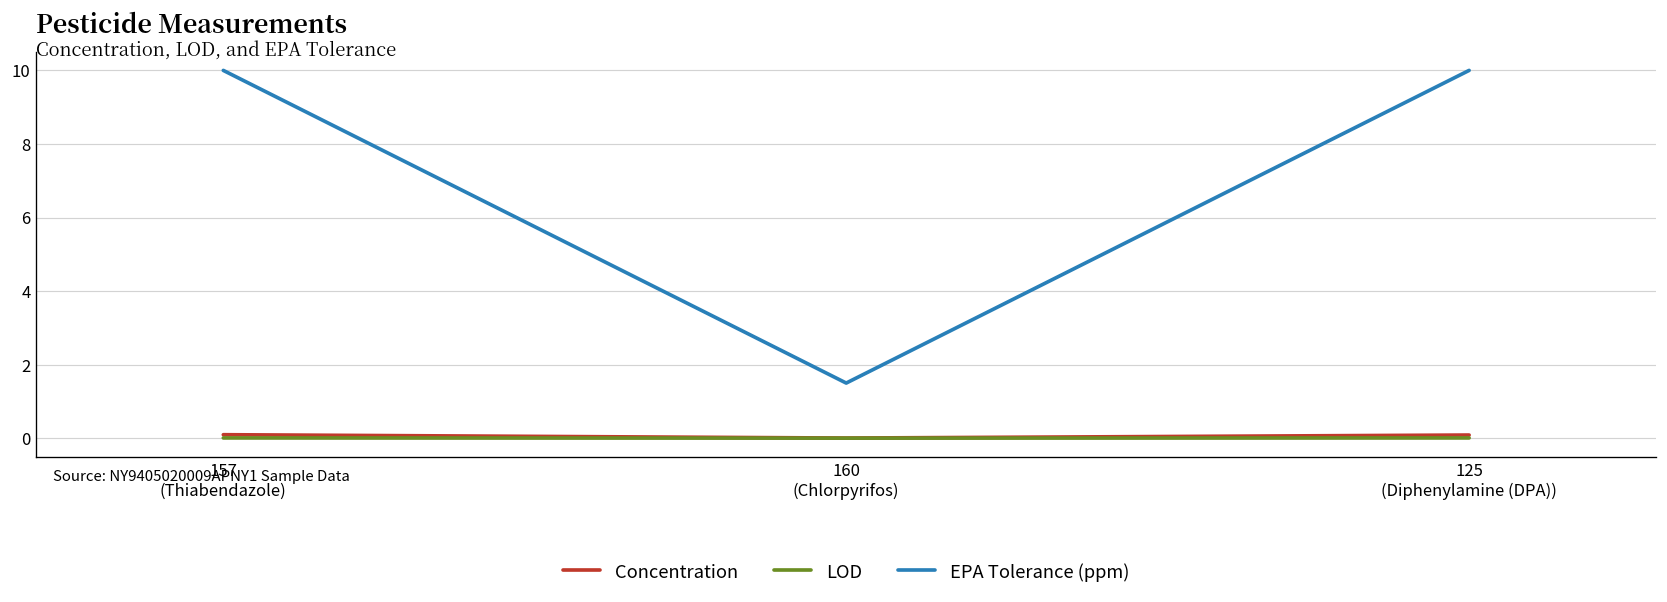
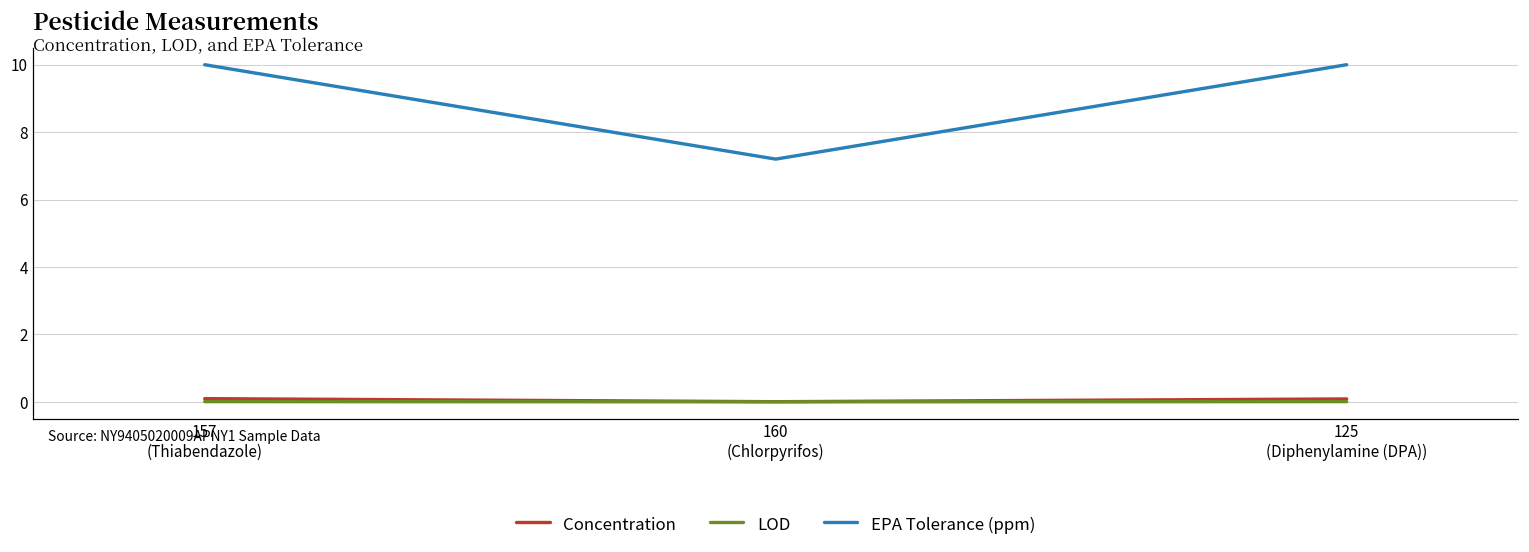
  {
    "Concentration": {
      "157 (Thiabendazole)": 0.1
    },
    "LOD": {
      "157 (Thiabendazole)": 0.0
    },
    "EPA Tolerance (ppm)": {
      "157 (Thiabendazole)": 10.0,
-     "160 (Chlorpyrifos)": 1.5,
+     "160 (Chlorpyrifos)": 7.2,
      "125 (Diphenylamine (DPA))": 10.0
    }
  }
